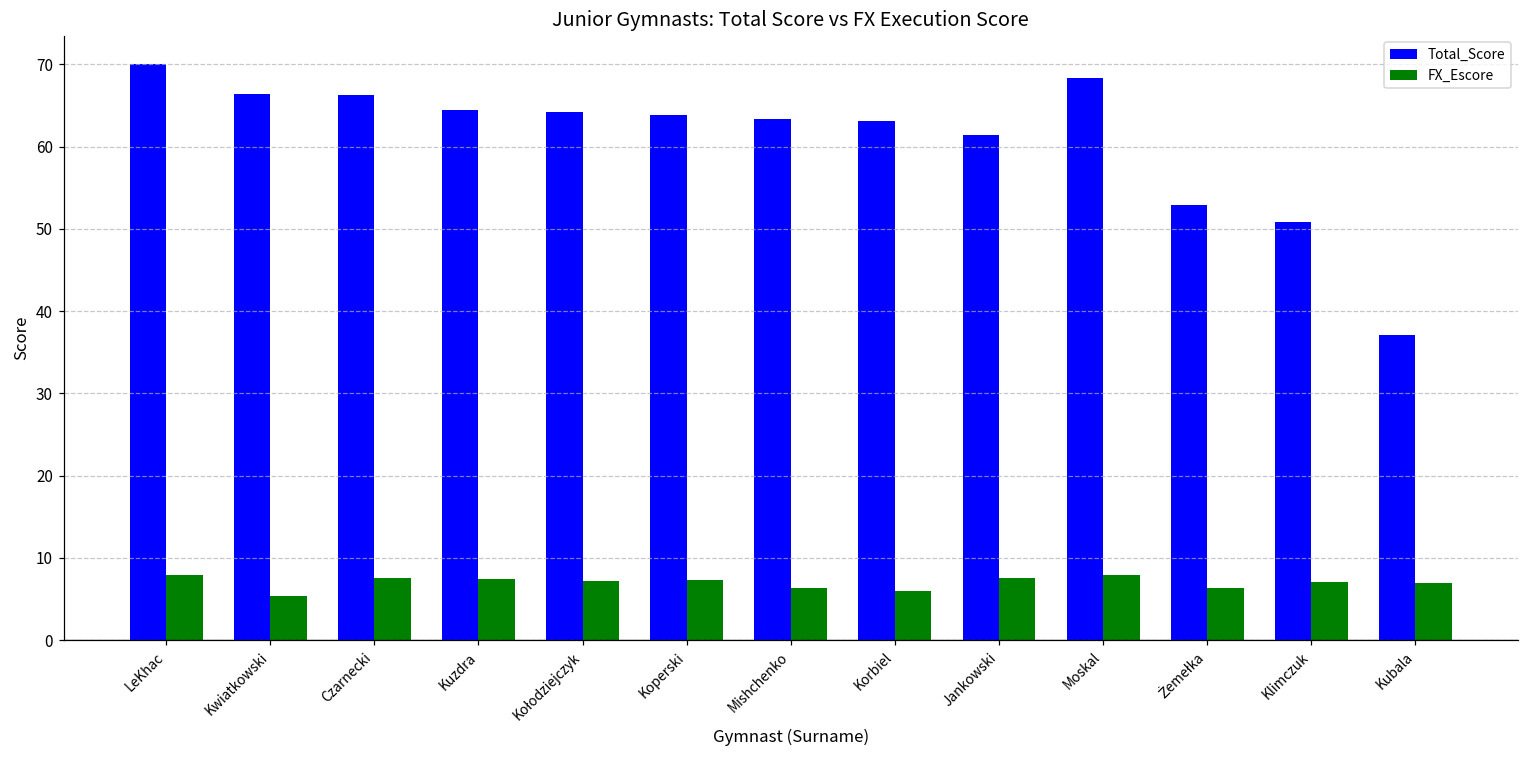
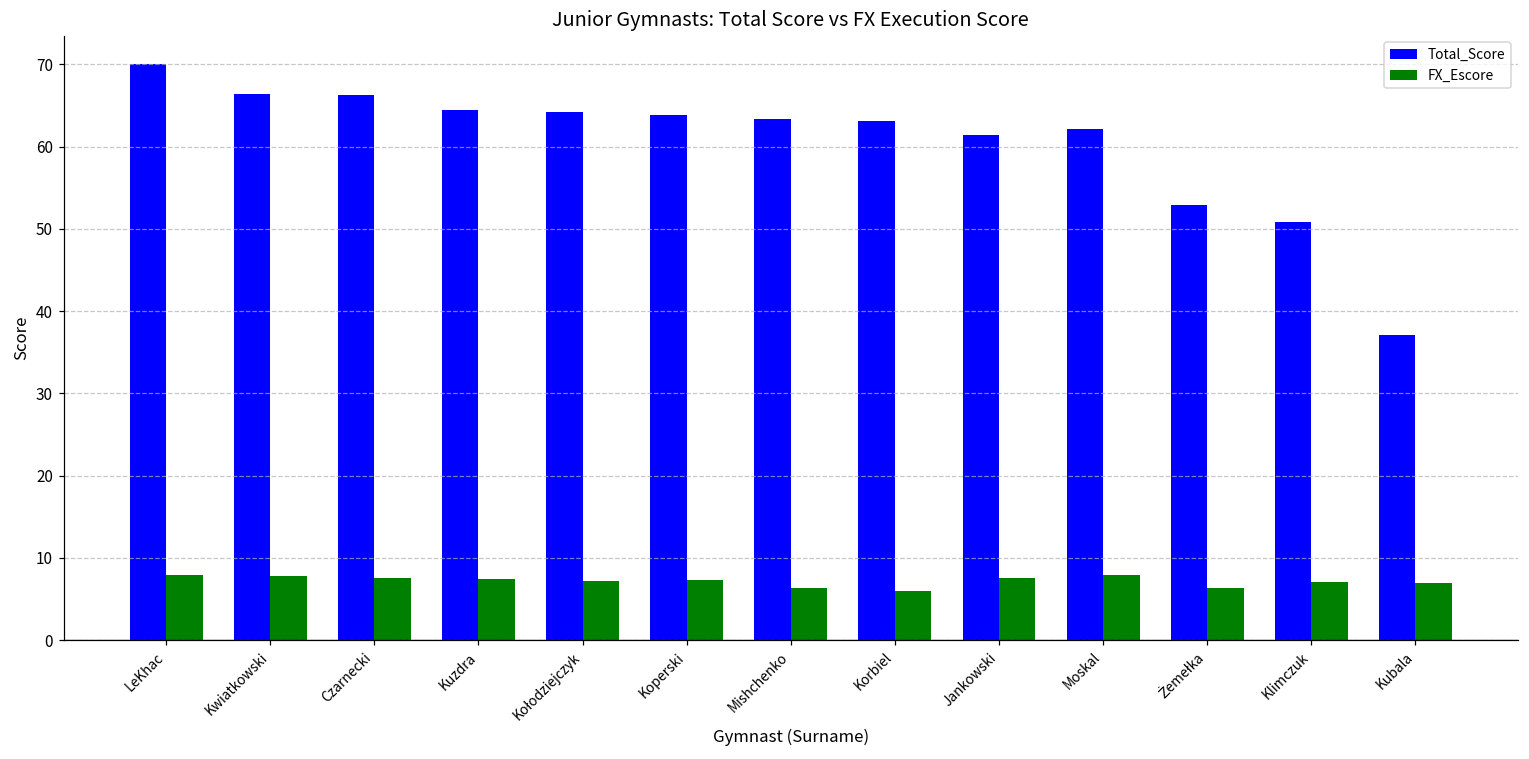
  {
    "Total_Score": {
      "LeKhac": 70,
      "Kwiatkowski": 66,
      "Czarnecki": 66,
      "Kuzdra": 65,
      "Kołodziejczyk": 64,
      "Koperski": 64,
      "Mishchenko": 63,
      "Korbiel": 63,
      "Jankowski": 61,
-     "Moskal": 68,
+     "Moskal": 62,
      "Żemełka": 53,
      "Klimczuk": 51,
      "Kubala": 37
    },
    "FX_Escore": {
      "LeKhac": 8,
-     "Kwiatkowski": 5,
+     "Kwiatkowski": 8,
      "Czarnecki": 8,
      "Kuzdra": 7,
      "Kołodziejczyk": 7,
      "Koperski": 7,
      "Mishchenko": 6,
      "Korbiel": 6,
      "Jankowski": 8,
      "Moskal": 8,
      "Żemełka": 6,
      "Klimczuk": 7,
      "Kubala": 7
    }
  }
